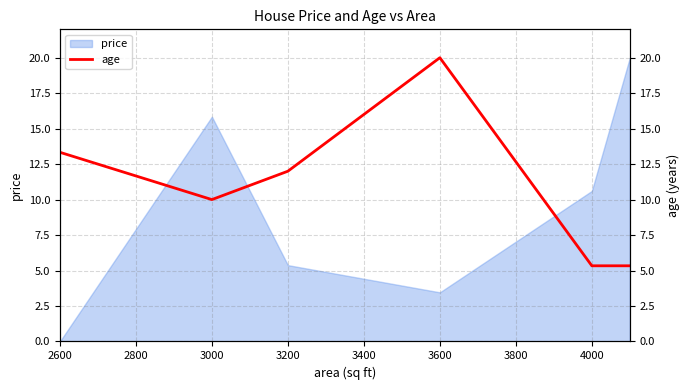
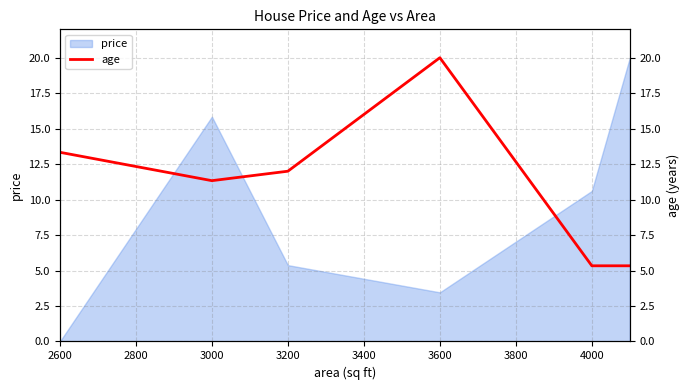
  {
    "price": {
      "2600": 0.0,
      "3000": 15.8,
      "3200": 5.4,
      "3600": 3.5,
      "4000": 10.6
    },
    "age": {
      "2600": 13.3,
-     "3000": 10.0,
+     "3000": 11.3,
      "3200": 12.0,
      "3600": 20.0,
      "4000": 5.3
    }
  }
